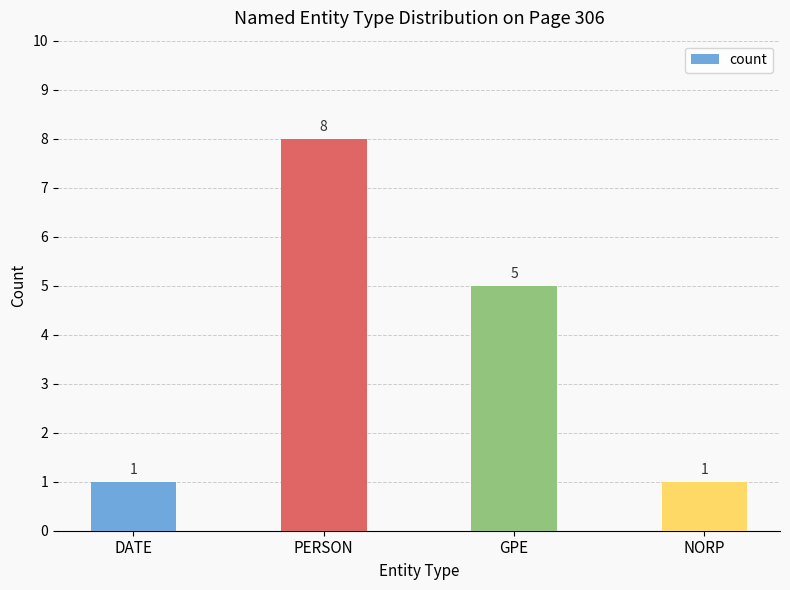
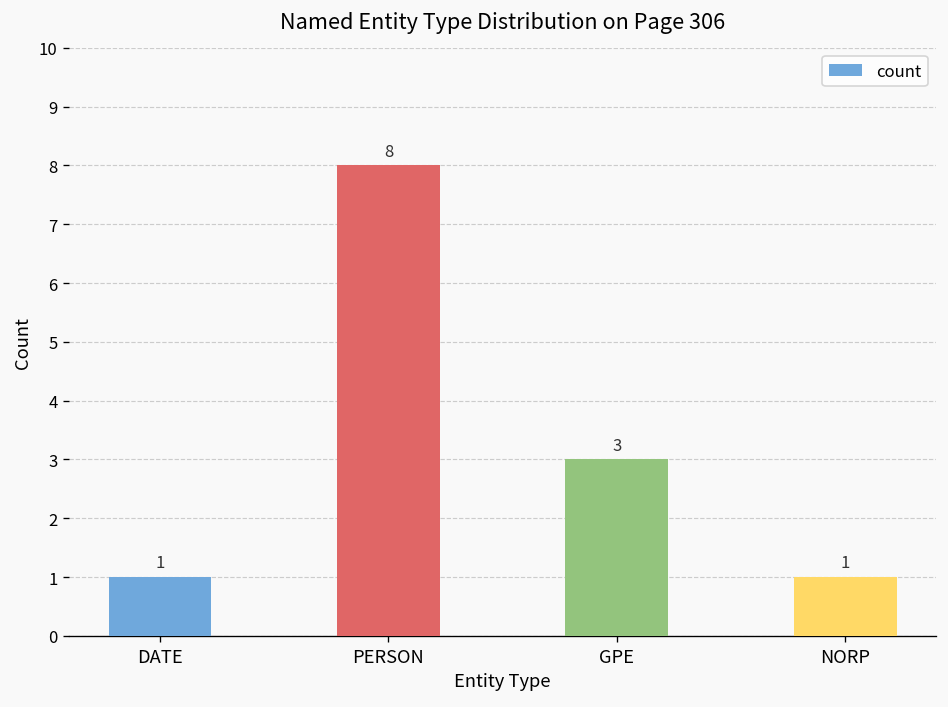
  {
    "DATE": 1,
    "PERSON": 8,
-   "GPE": 5,
+   "GPE": 3,
    "NORP": 1
  }
